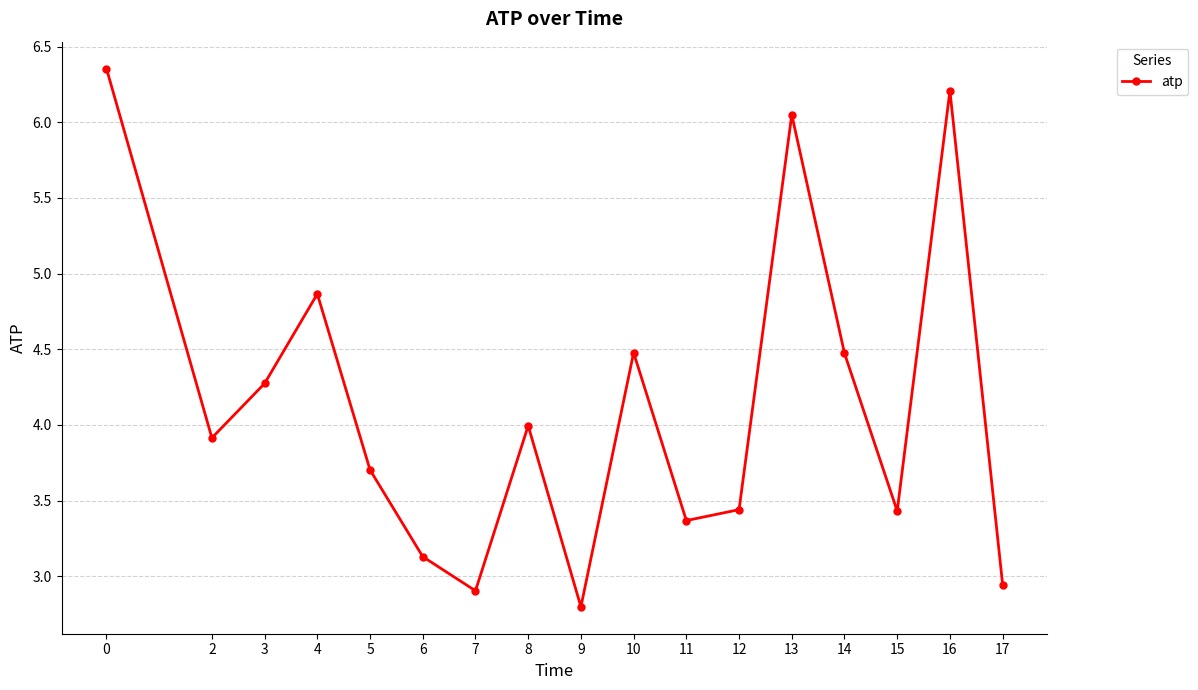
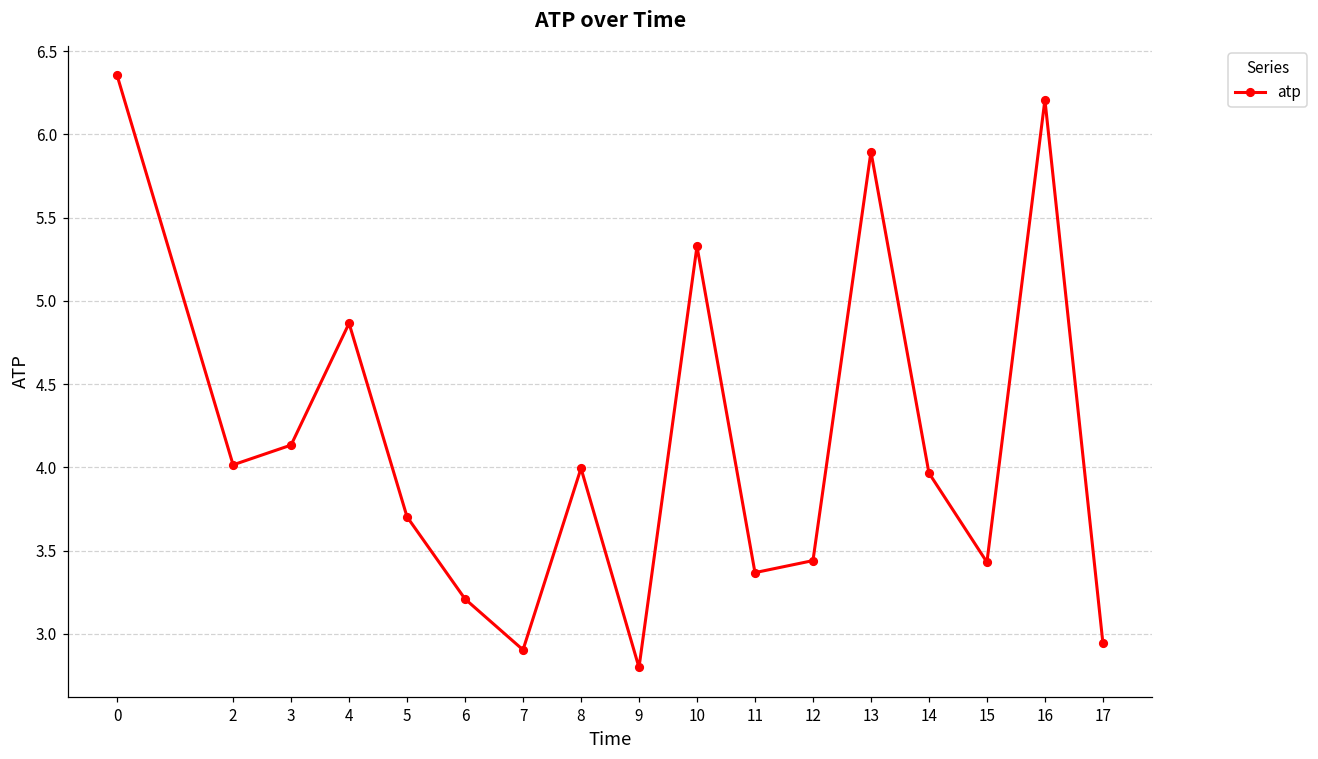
  {
    "0": 6.35,
-   "2": 3.91,
-   "3": 4.27,
+   "2": 4.02,
+   "3": 4.13,
    "4": 4.87,
    "5": 3.70,
-   "6": 3.13,
+   "6": 3.21,
    "7": 2.90,
    "8": 3.99,
    "9": 2.80,
-   "10": 4.48,
+   "10": 5.33,
    "11": 3.37,
    "12": 3.44,
-   "13": 6.05,
-   "14": 4.47,
+   "13": 5.90,
+   "14": 3.97,
    "15": 3.43,
    "16": 6.21,
    "17": 2.94
  }
